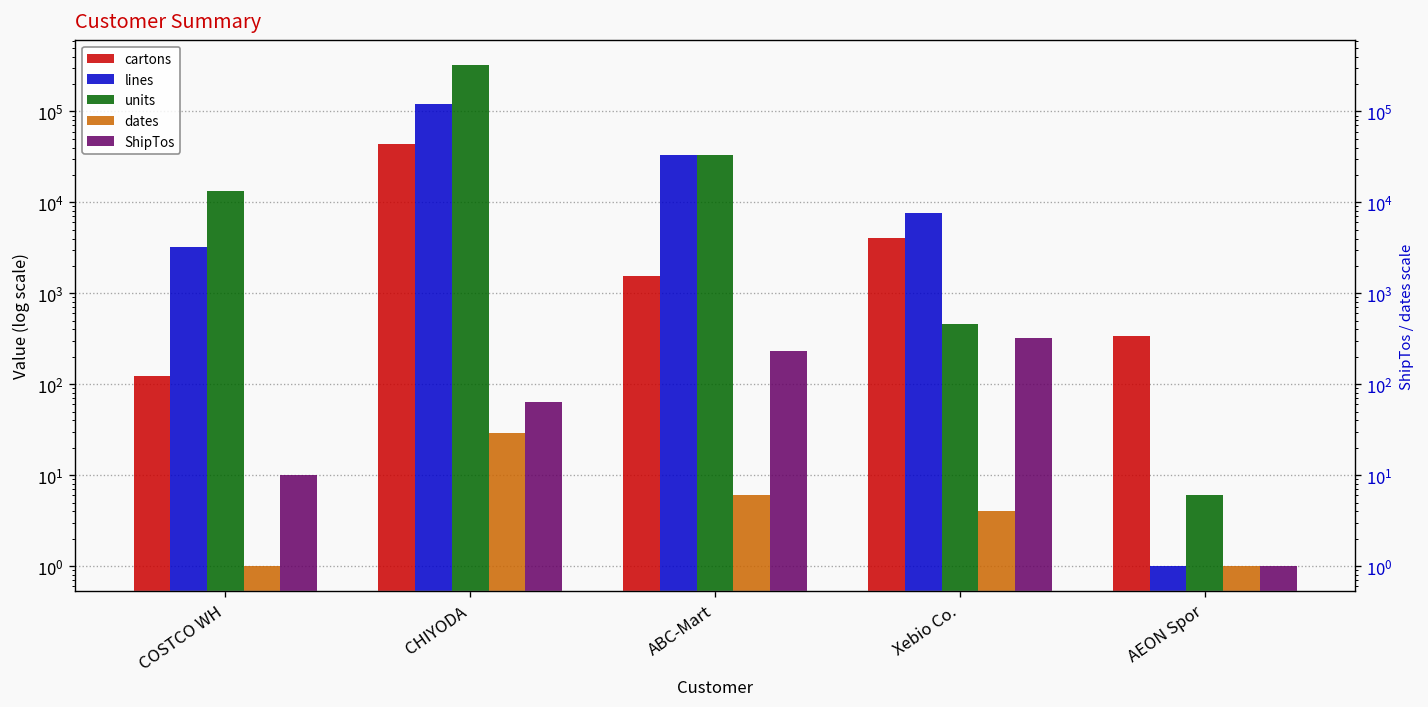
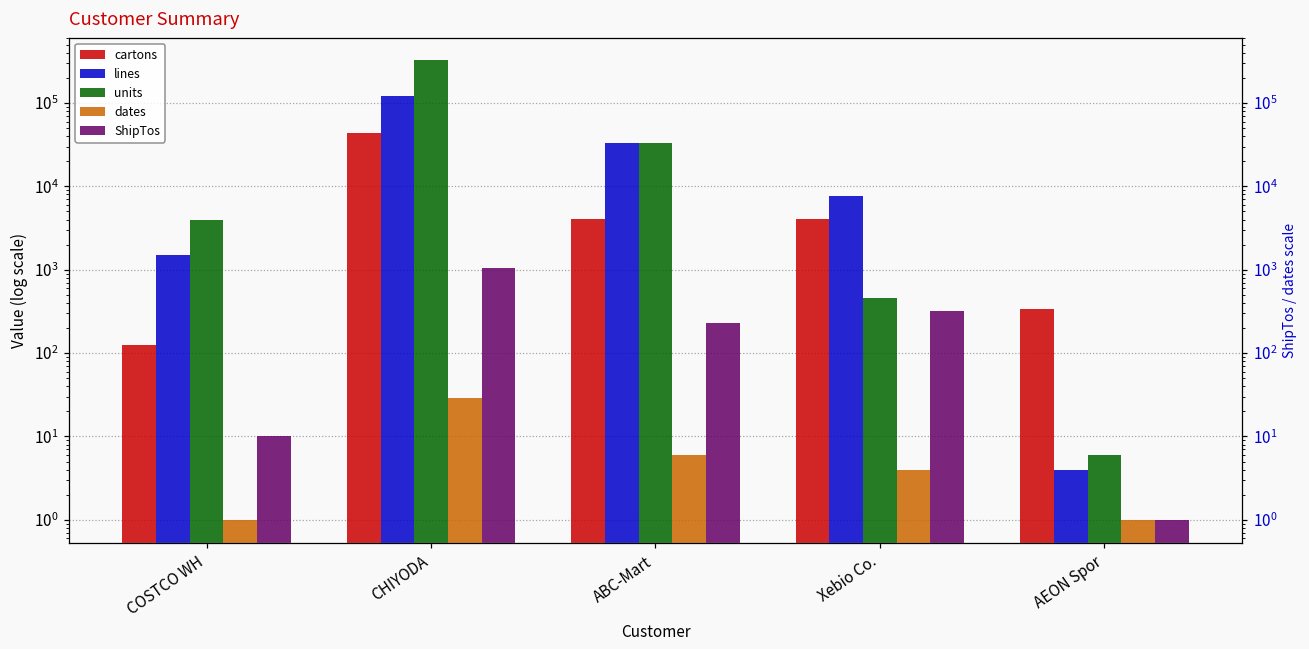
  {
    "cartons": {
      "COSTCO WH": 120,
      "CHIYODA": 40000,
-     "ABC-Mart": 1500,
+     "ABC-Mart": 4000,
      "Xebio Co.": 4000,
      "AEON Spor": 300
    },
    "lines": {
-     "COSTCO WH": 3200,
+     "COSTCO WH": 1500,
      "CHIYODA": 120000,
      "ABC-Mart": 33000,
      "Xebio Co.": 8000,
-     "AEON Spor": 1
+     "AEON Spor": 4
    },
    "units": {
-     "COSTCO WH": 13000,
+     "COSTCO WH": 4000,
      "CHIYODA": 320000,
      "ABC-Mart": 33000,
      "Xebio Co.": 500,
      "AEON Spor": 6
    },
    "dates": {
      "COSTCO WH": 1,
      "CHIYODA": 29,
      "ABC-Mart": 6,
      "Xebio Co.": 4,
      "AEON Spor": 1
    },
    "ShipTos": {
      "COSTCO WH": 10,
-     "CHIYODA": 60,
+     "CHIYODA": 1000,
      "ABC-Mart": 230,
      "Xebio Co.": 320,
      "AEON Spor": 1
    }
  }
